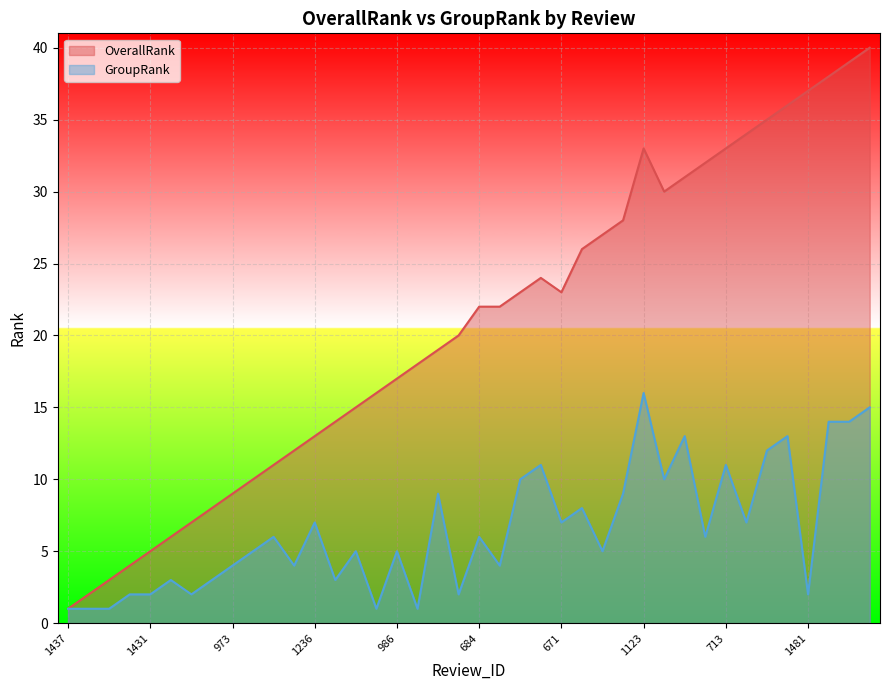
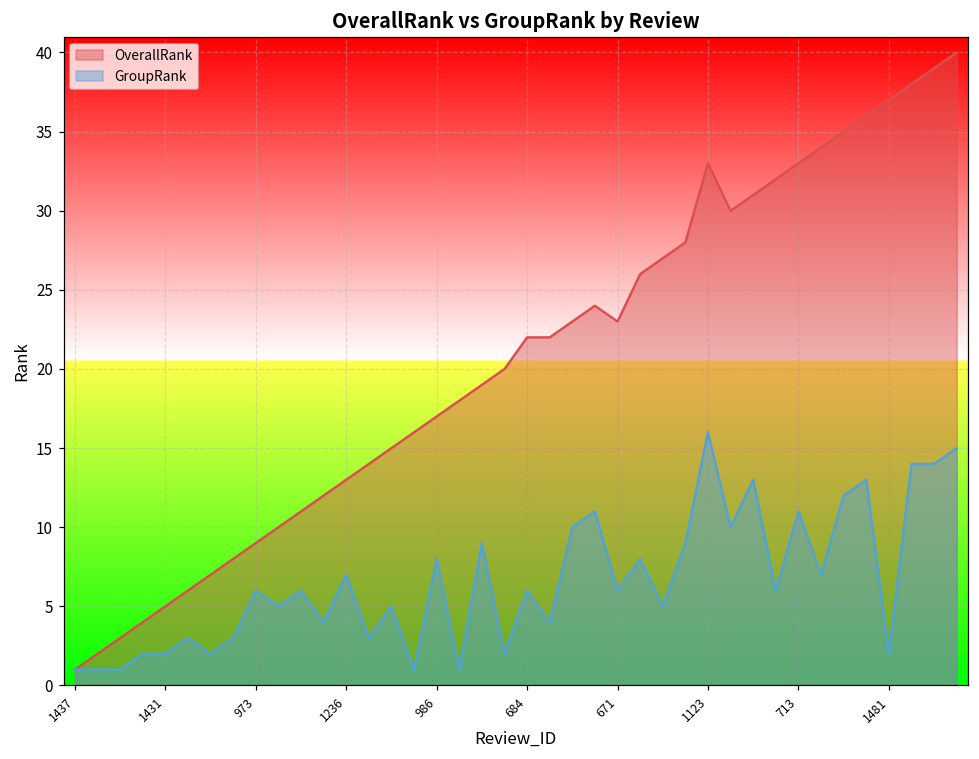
  {
    "OverallRank": {
      "1431": 5,
      "973": 9,
      "1236": 13,
      "986": 17,
      "684": 22,
      "671": 23,
      "1123": 33,
      "713": 33,
      "1481": 37
    },
    "GroupRank": {
      "1431": 2,
-     "973": 4,
+     "973": 6,
      "1236": 7,
-     "986": 5,
+     "986": 8,
      "684": 6,
-     "671": 7,
+     "671": 6,
      "1123": 16,
      "713": 11,
      "1481": 2
    }
  }
